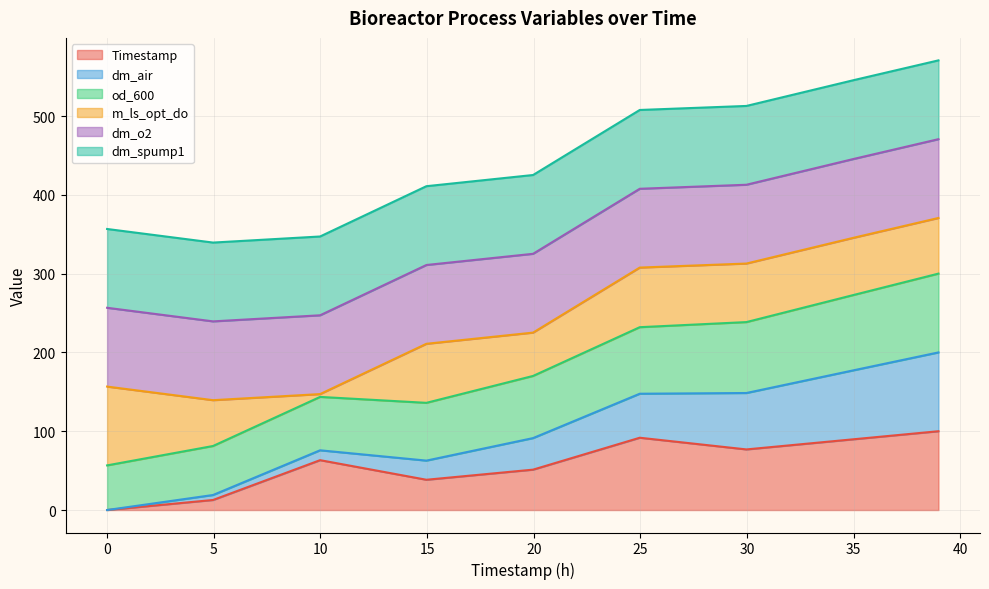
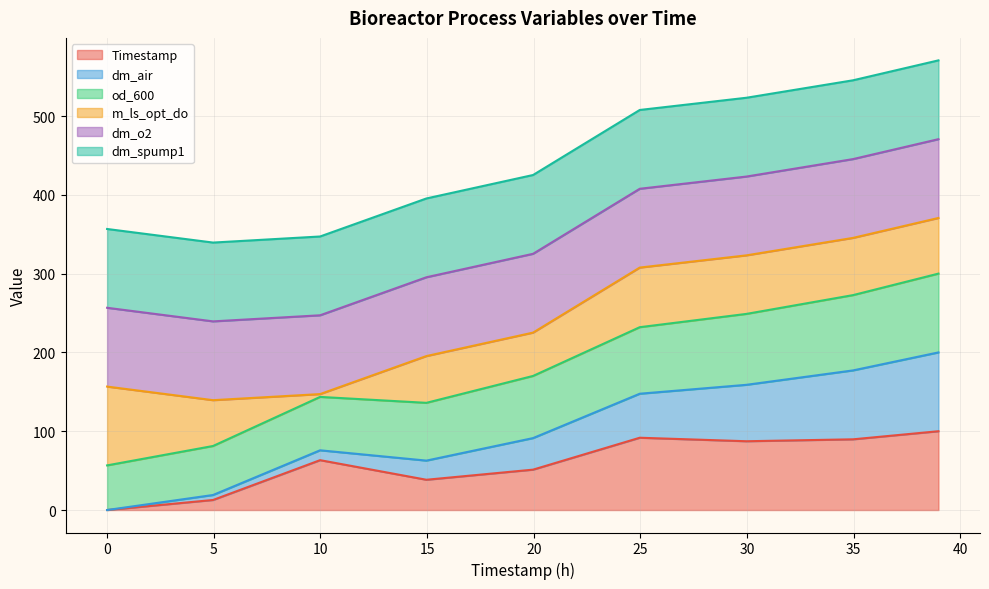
  {
    "Timestamp": {
      "5": 10,
      "10": 60,
      "15": 40,
      "20": 50,
      "25": 90,
-     "30": 80,
+     "30": 90,
      "35": 90
    },
    "m_ls_opt_do": {
      "0": 100,
      "5": 60,
      "10": 0,
-     "15": 70,
+     "15": 60,
      "20": 50,
      "25": 80,
      "30": 70,
      "35": 70
    },
    "dm_o2": {
      "0": 100,
      "5": 100,
      "10": 100,
      "15": 100,
      "20": 100,
      "25": 100,
      "30": 100,
      "35": 100
    }
  }
